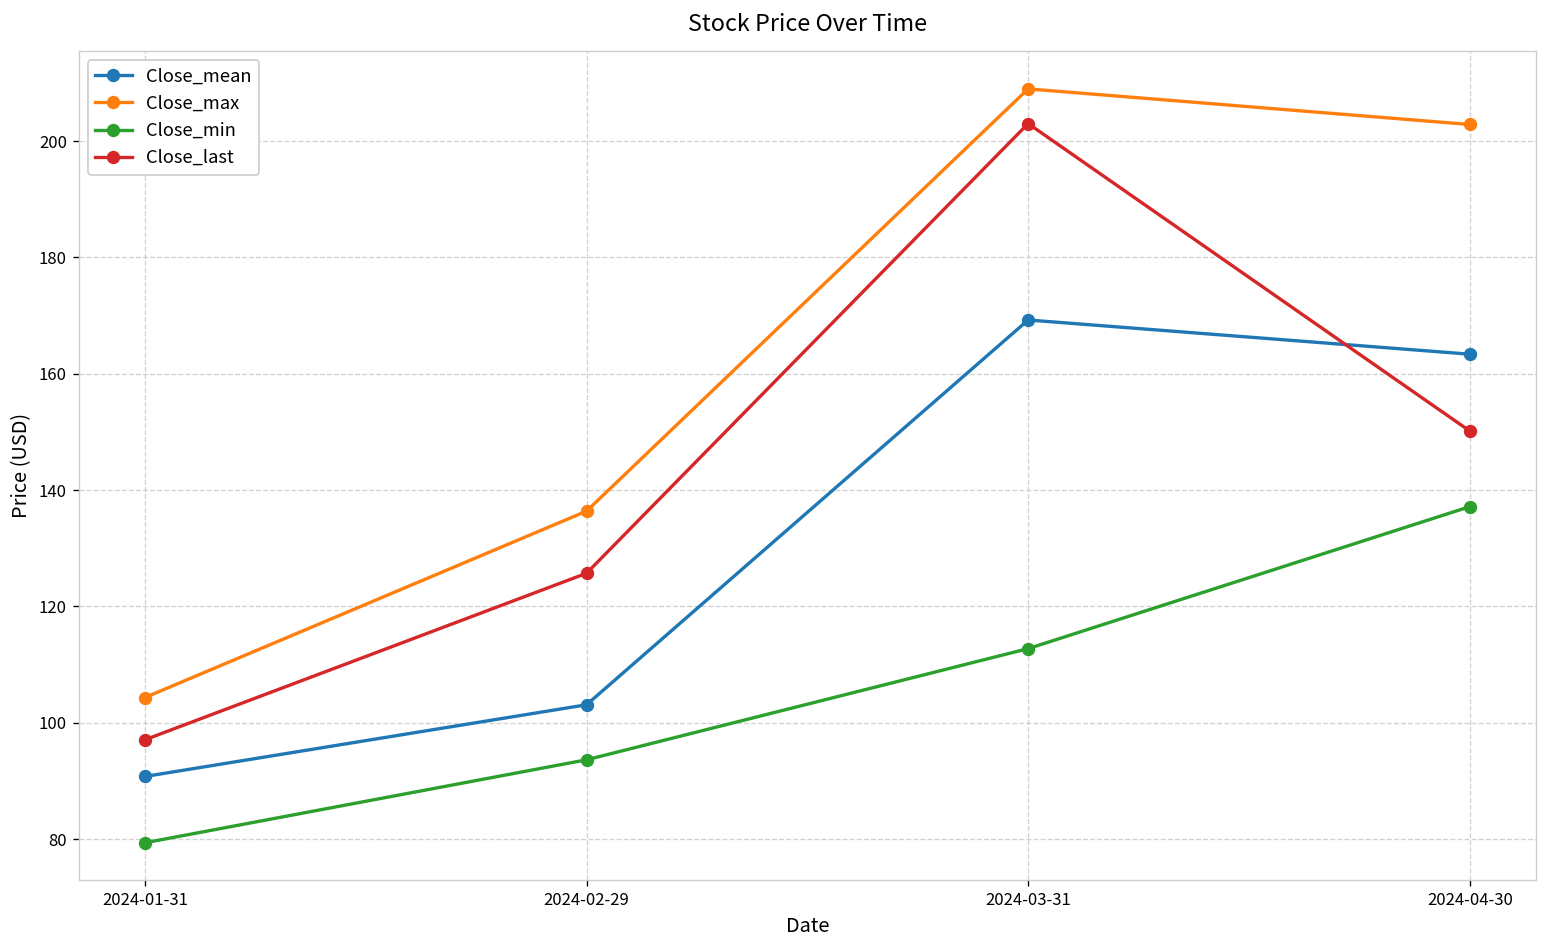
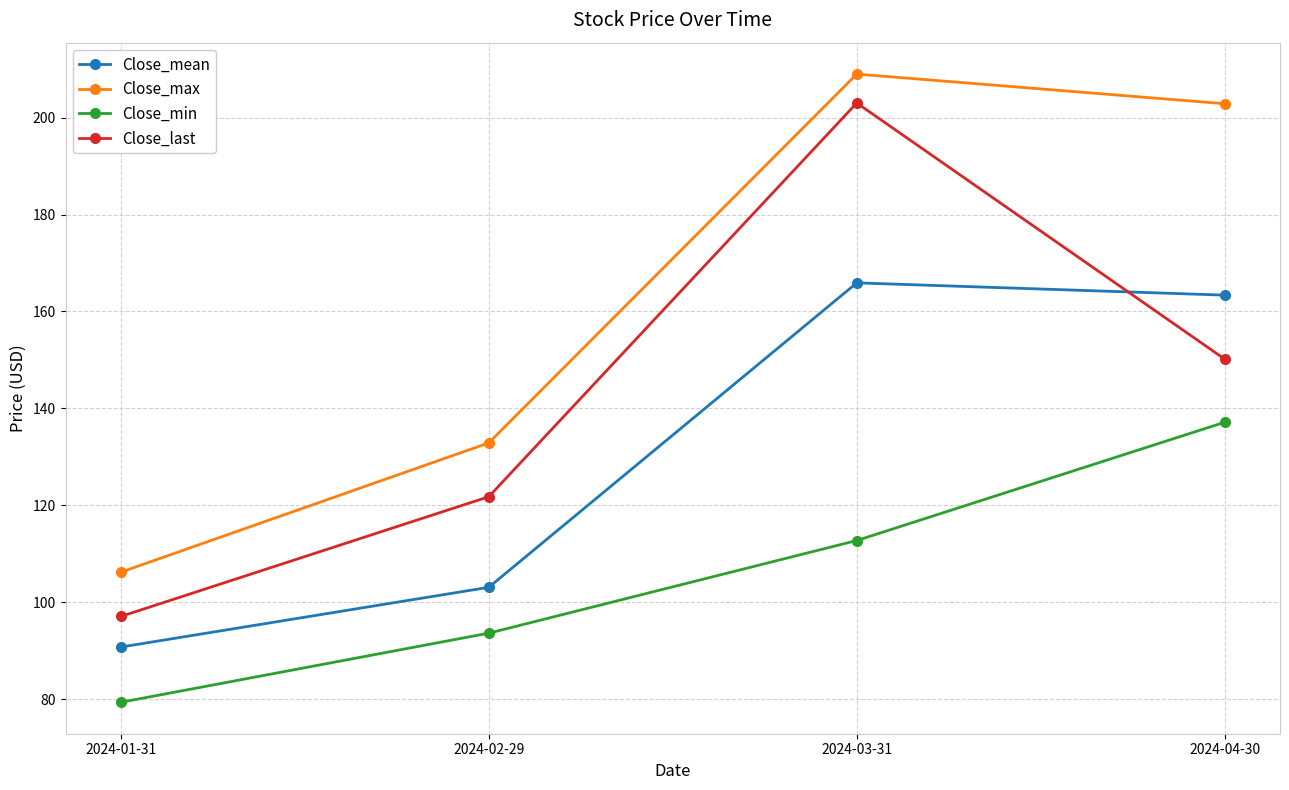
  {
    "Close_mean": {
      "2024-01-31": 91,
      "2024-02-29": 103,
-     "2024-03-31": 169,
+     "2024-03-31": 166,
      "2024-04-30": 163
    },
    "Close_max": {
-     "2024-01-31": 104,
-     "2024-02-29": 136,
+     "2024-01-31": 106,
+     "2024-02-29": 133,
      "2024-03-31": 209,
      "2024-04-30": 203
    },
    "Close_min": {
      "2024-01-31": 79,
      "2024-02-29": 94,
      "2024-03-31": 113,
      "2024-04-30": 137
    },
    "Close_last": {
      "2024-01-31": 97,
-     "2024-02-29": 126,
+     "2024-02-29": 122,
      "2024-03-31": 203,
      "2024-04-30": 150
    }
  }
